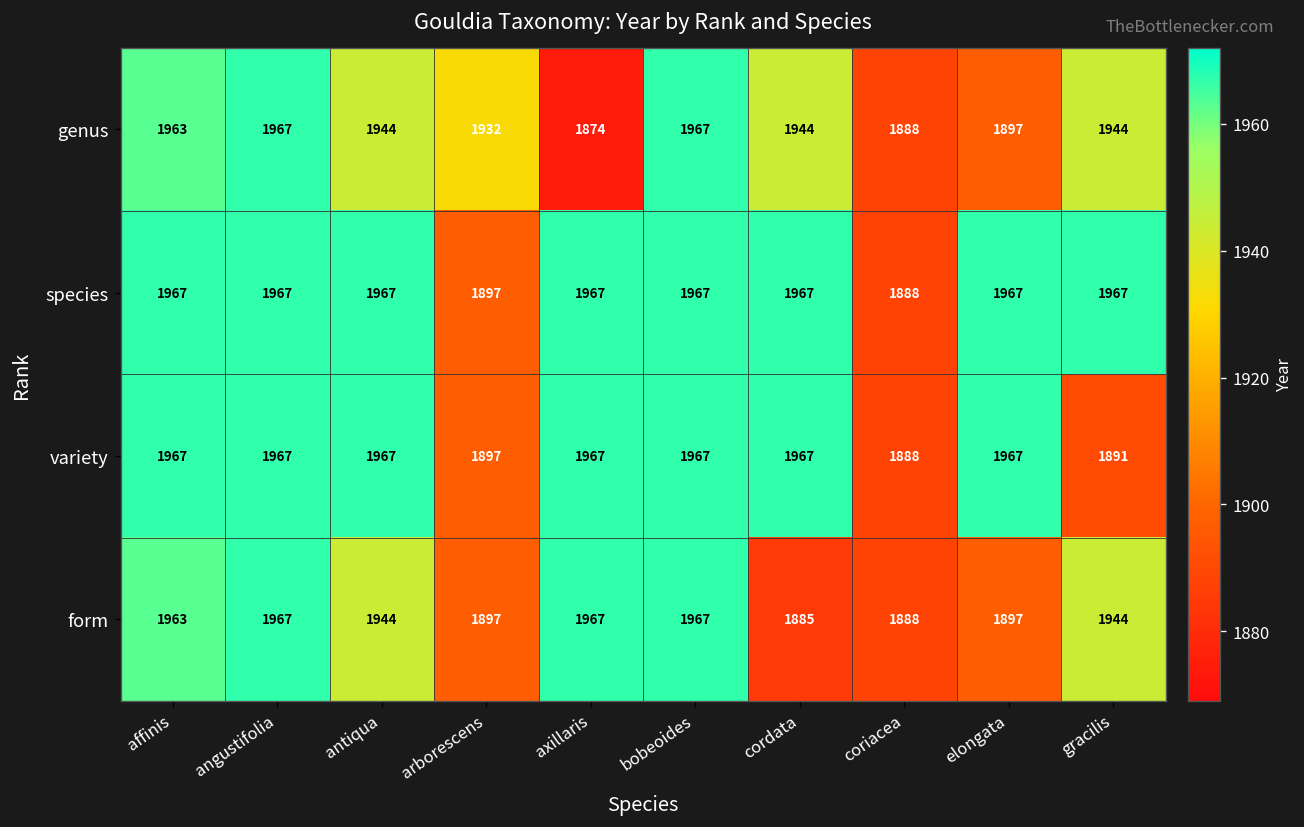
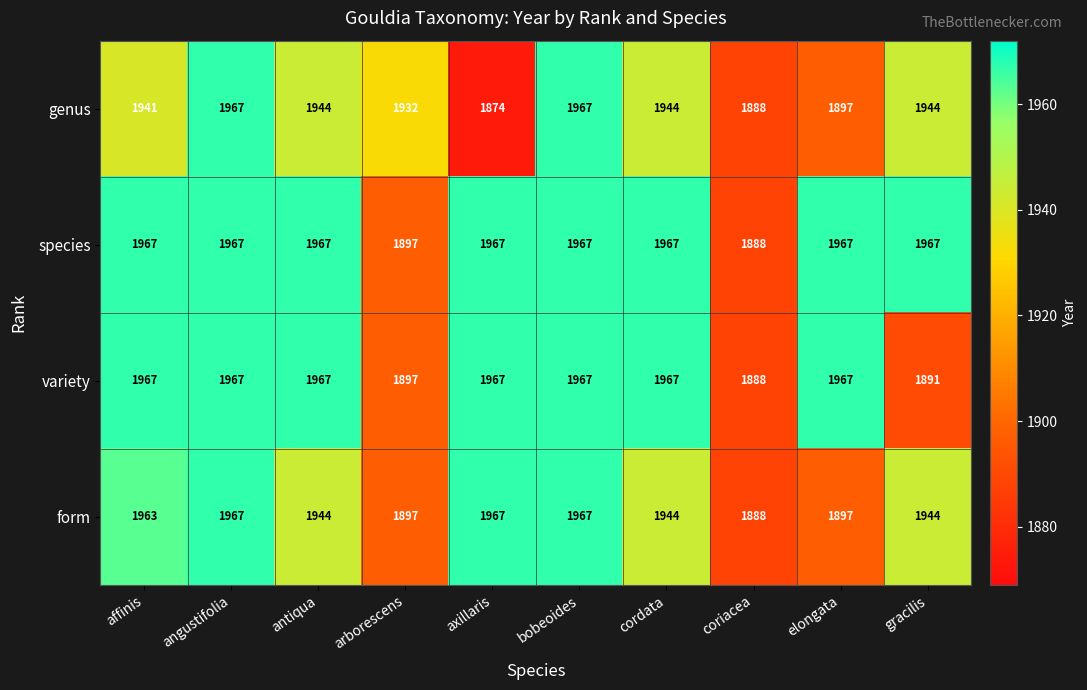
  {
    "genus": {
-     "affinis": 1963,
+     "affinis": 1941,
      "angustifolia": 1967,
      "antiqua": 1944,
      "arborescens": 1932,
      "axillaris": 1874,
      "bobeoides": 1967,
      "cordata": 1944,
      "coriacea": 1888,
      "elongata": 1897,
      "gracilis": 1944
    },
    "species": {
      "affinis": 1967,
      "angustifolia": 1967,
      "antiqua": 1967,
      "arborescens": 1897,
      "axillaris": 1967,
      "bobeoides": 1967,
      "cordata": 1967,
      "coriacea": 1888,
      "elongata": 1967,
      "gracilis": 1967
    },
    "variety": {
      "affinis": 1967,
      "angustifolia": 1967,
      "antiqua": 1967,
      "arborescens": 1897,
      "axillaris": 1967,
      "bobeoides": 1967,
      "cordata": 1967,
      "coriacea": 1888,
      "elongata": 1967,
      "gracilis": 1891
    },
    "form": {
      "affinis": 1963,
      "angustifolia": 1967,
      "antiqua": 1944,
      "arborescens": 1897,
      "axillaris": 1967,
      "bobeoides": 1967,
-     "cordata": 1885,
+     "cordata": 1944,
      "coriacea": 1888,
      "elongata": 1897,
      "gracilis": 1944
    }
  }
